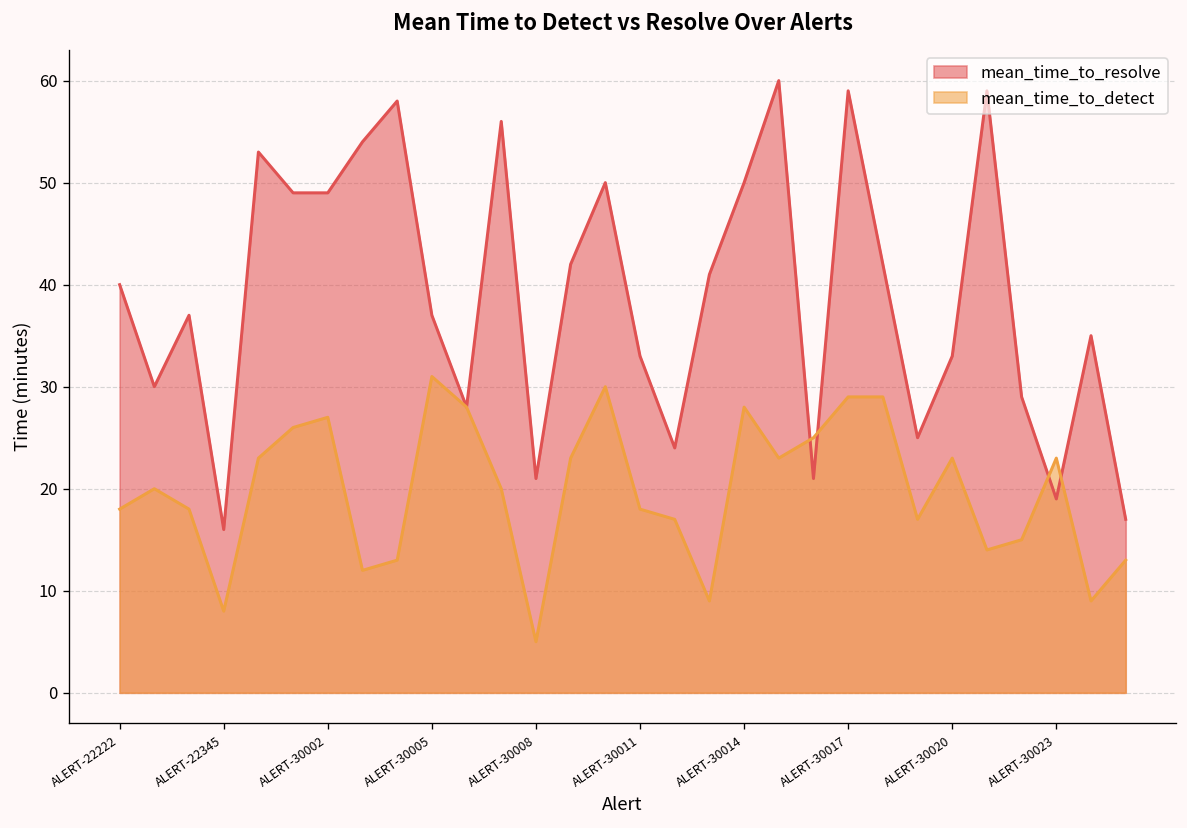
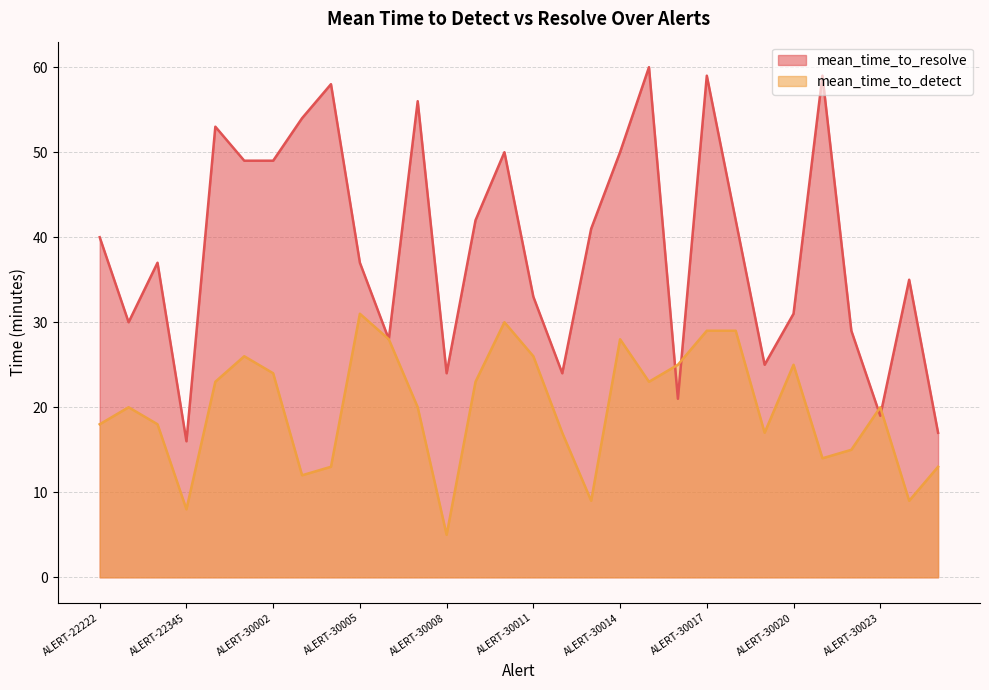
  {
    "mean_time_to_resolve": {
      "ALERT-22222": 40,
      "ALERT-22345": 16,
      "ALERT-30002": 49,
      "ALERT-30005": 37,
-     "ALERT-30008": 21,
+     "ALERT-30008": 24,
      "ALERT-30011": 33,
      "ALERT-30014": 50,
      "ALERT-30017": 59,
-     "ALERT-30020": 33,
+     "ALERT-30020": 31,
      "ALERT-30023": 19
    },
    "mean_time_to_detect": {
      "ALERT-22222": 18,
      "ALERT-22345": 8,
-     "ALERT-30002": 27,
+     "ALERT-30002": 24,
      "ALERT-30005": 31,
      "ALERT-30008": 5,
-     "ALERT-30011": 18,
+     "ALERT-30011": 26,
      "ALERT-30014": 28,
      "ALERT-30017": 29,
-     "ALERT-30020": 23,
-     "ALERT-30023": 23
+     "ALERT-30020": 25,
+     "ALERT-30023": 20
    }
  }
